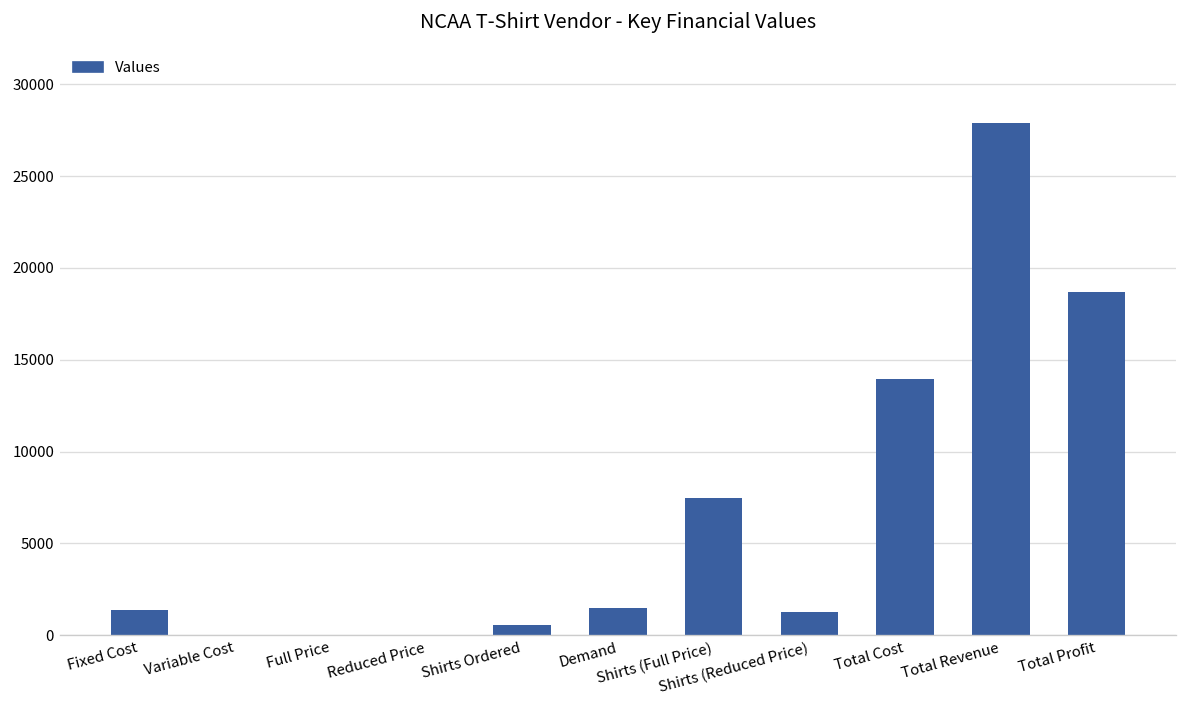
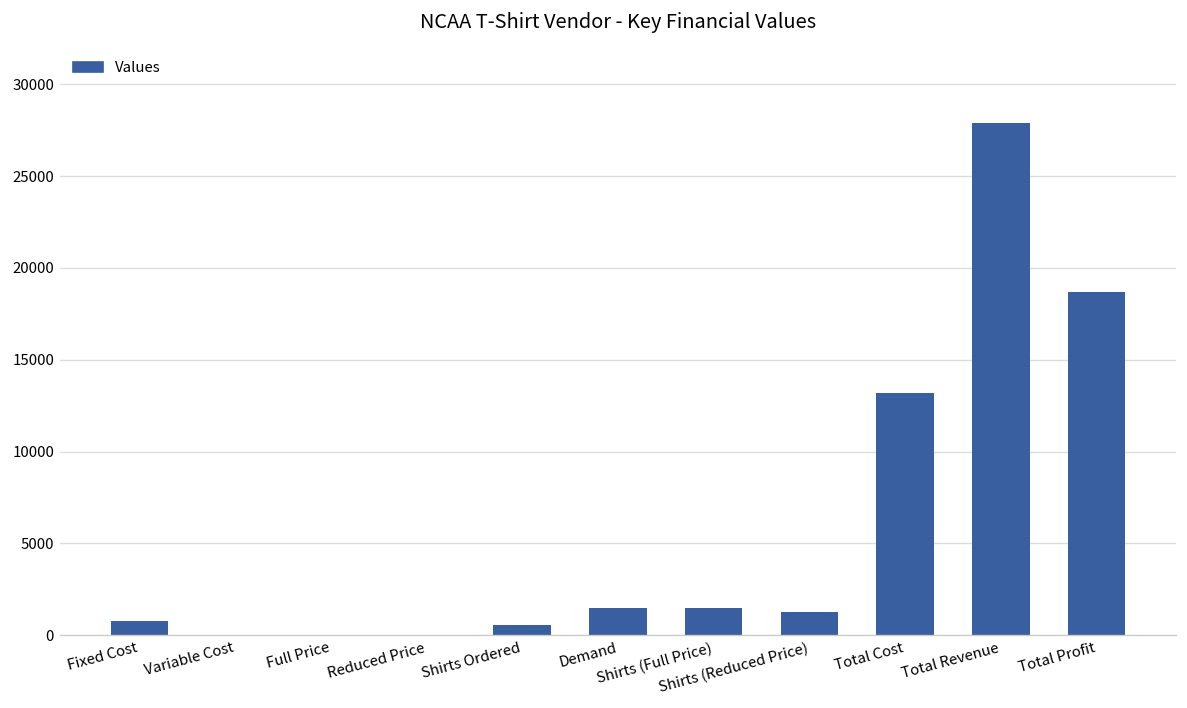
  {
-   "Fixed Cost": 1400,
+   "Fixed Cost": 800,
    "Shirts Ordered": 600,
    "Demand": 1500,
-   "Shirts (Full Price)": 7500,
+   "Shirts (Full Price)": 1500,
    "Shirts (Reduced Price)": 1300,
-   "Total Cost": 14000,
+   "Total Cost": 13200,
    "Total Revenue": 27900,
    "Total Profit": 18700
  }
